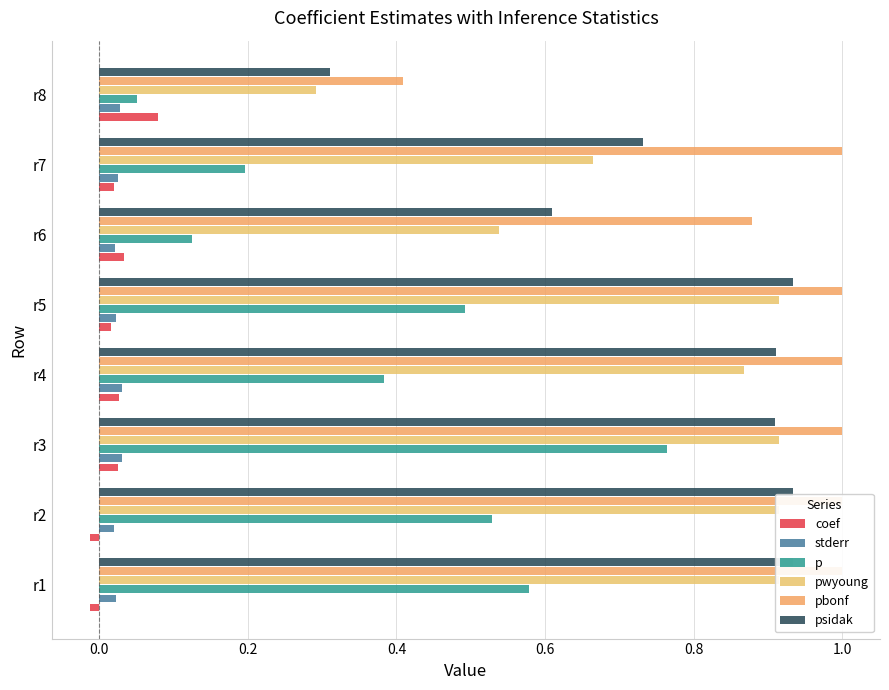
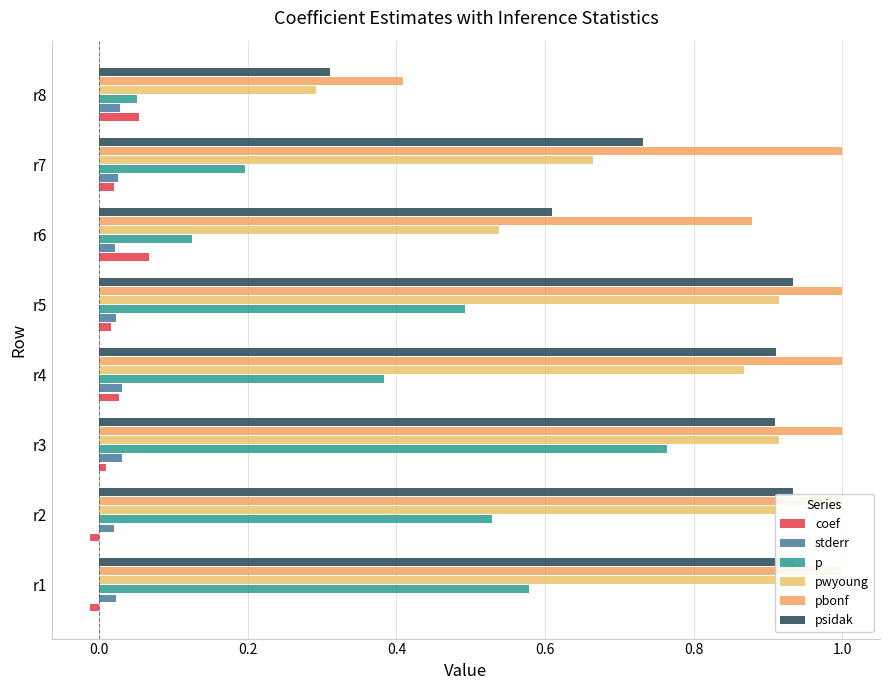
  {
    "coef": {
-     "r8": 0.08,
+     "r8": 0.05,
      "r7": 0.02,
-     "r6": 0.03,
+     "r6": 0.07,
      "r5": 0.02,
      "r4": 0.03,
-     "r3": 0.03,
+     "r3": 0.01,
      "r2": -0.01,
      "r1": -0.01
    },
    "psidak": {
      "r8": 0.31,
      "r7": 0.73,
      "r6": 0.61,
      "r5": 0.93,
      "r4": 0.91,
      "r3": 0.91,
      "r2": 0.93
    }
  }
